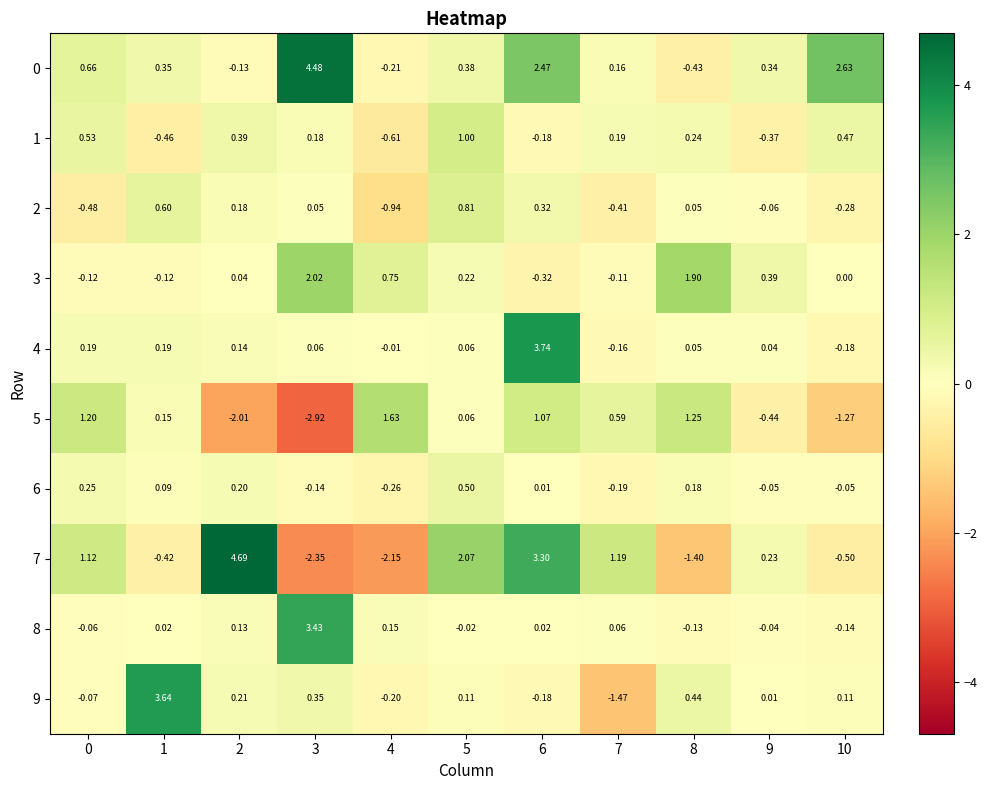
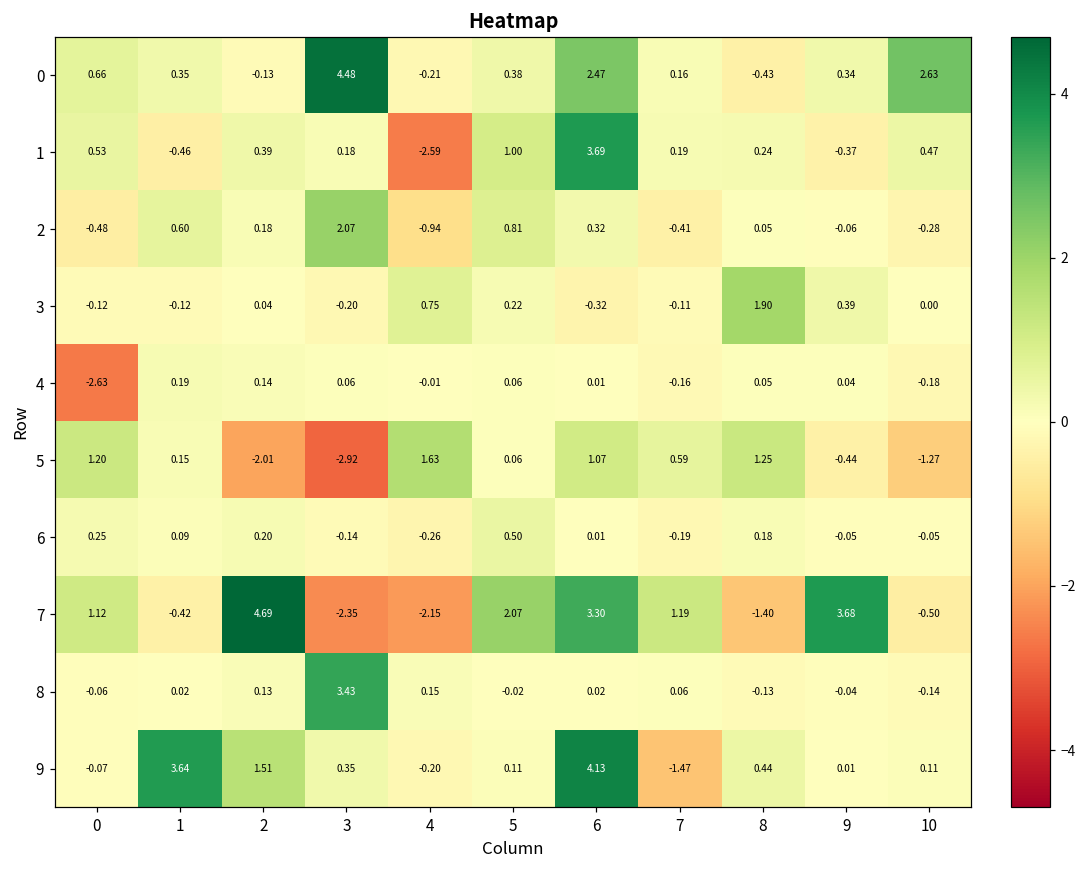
  {
    "0": {
      "0": 0.66,
      "1": 0.35,
      "2": -0.13,
      "3": 4.48,
      "4": -0.21,
      "5": 0.38,
      "6": 2.47,
      "7": 0.16,
      "8": -0.43,
      "9": 0.34,
      "10": 2.63
    },
    "1": {
      "0": 0.53,
      "1": -0.46,
      "2": 0.39,
      "3": 0.18,
-     "4": -0.61,
+     "4": -2.59,
      "5": 1.00,
-     "6": -0.18,
+     "6": 3.69,
      "7": 0.19,
      "8": 0.24,
      "9": -0.37,
      "10": 0.47
    },
    "2": {
      "0": -0.48,
      "1": 0.60,
      "2": 0.18,
-     "3": 0.05,
+     "3": 2.07,
      "4": -0.94,
      "5": 0.81,
      "6": 0.32,
      "7": -0.41,
      "8": 0.05,
      "9": -0.06,
      "10": -0.28
    },
    "3": {
      "0": -0.12,
      "1": -0.12,
      "2": 0.04,
-     "3": 2.02,
+     "3": -0.20,
      "4": 0.75,
      "5": 0.22,
      "6": -0.32,
      "7": -0.11,
      "8": 1.90,
      "9": 0.39,
      "10": 0.00
    },
    "4": {
-     "0": 0.19,
+     "0": -2.63,
      "1": 0.19,
      "2": 0.14,
      "3": 0.06,
      "4": -0.01,
      "5": 0.06,
-     "6": 3.74,
+     "6": 0.01,
      "7": -0.16,
      "8": 0.05,
      "9": 0.04,
      "10": -0.18
    },
    "5": {
      "0": 1.20,
      "1": 0.15,
      "2": -2.01,
      "3": -2.92,
      "4": 1.63,
      "5": 0.06,
      "6": 1.07,
      "7": 0.59,
      "8": 1.25,
      "9": -0.44,
      "10": -1.27
    },
    "6": {
      "0": 0.25,
      "1": 0.09,
      "2": 0.20,
      "3": -0.14,
      "4": -0.26,
      "5": 0.50,
      "6": 0.01,
      "7": -0.19,
      "8": 0.18,
      "9": -0.05,
      "10": -0.05
    },
    "7": {
      "0": 1.12,
      "1": -0.42,
      "2": 4.69,
      "3": -2.35,
      "4": -2.15,
      "5": 2.07,
      "6": 3.30,
      "7": 1.19,
      "8": -1.40,
-     "9": 0.23,
+     "9": 3.68,
      "10": -0.50
    },
    "8": {
      "0": -0.06,
      "1": 0.02,
      "2": 0.13,
      "3": 3.43,
      "4": 0.15,
      "5": -0.02,
      "6": 0.02,
      "7": 0.06,
      "8": -0.13,
      "9": -0.04,
      "10": -0.14
    },
    "9": {
      "0": -0.07,
      "1": 3.64,
-     "2": 0.21,
+     "2": 1.51,
      "3": 0.35,
      "4": -0.20,
      "5": 0.11,
-     "6": -0.18,
+     "6": 4.13,
      "7": -1.47,
      "8": 0.44,
      "9": 0.01,
      "10": 0.11
    }
  }
